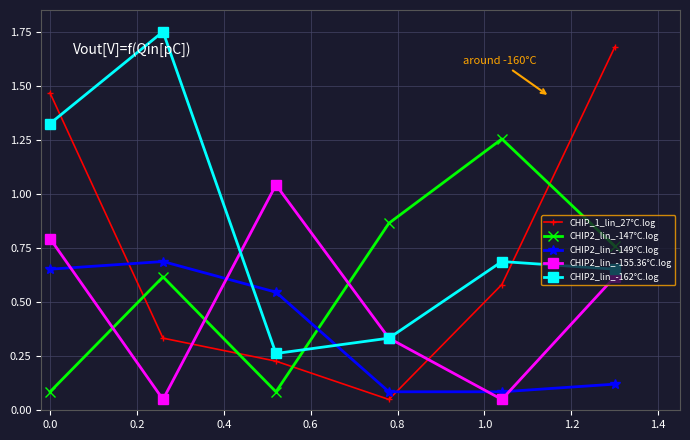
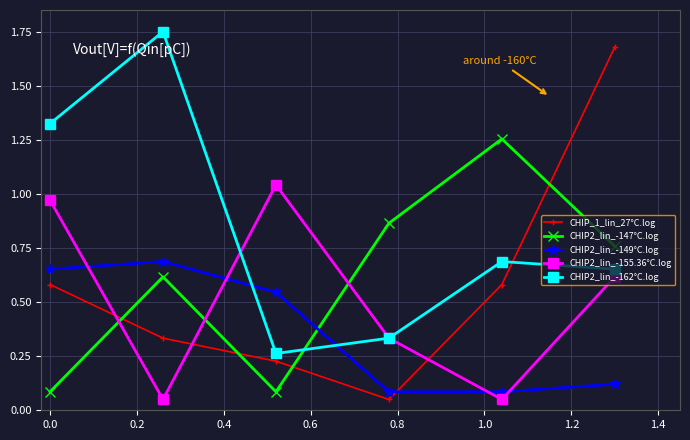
  {
    "CHIP_1_lin_27°C.log": {
-     "0.0": 1.47
+     "0.0": 0.58
    },
    "CHIP2_lin_-147°C.log": {
      "0.0": 0.09
    },
    "CHIP2_lin_-149°C.log": {
      "0.0": 0.65
    },
    "CHIP2_lin_-155.36°C.log": {
-     "0.0": 0.79
+     "0.0": 0.97
    },
    "CHIP2_lin_-162°C.log": {
      "0.0": 1.33
    }
  }
